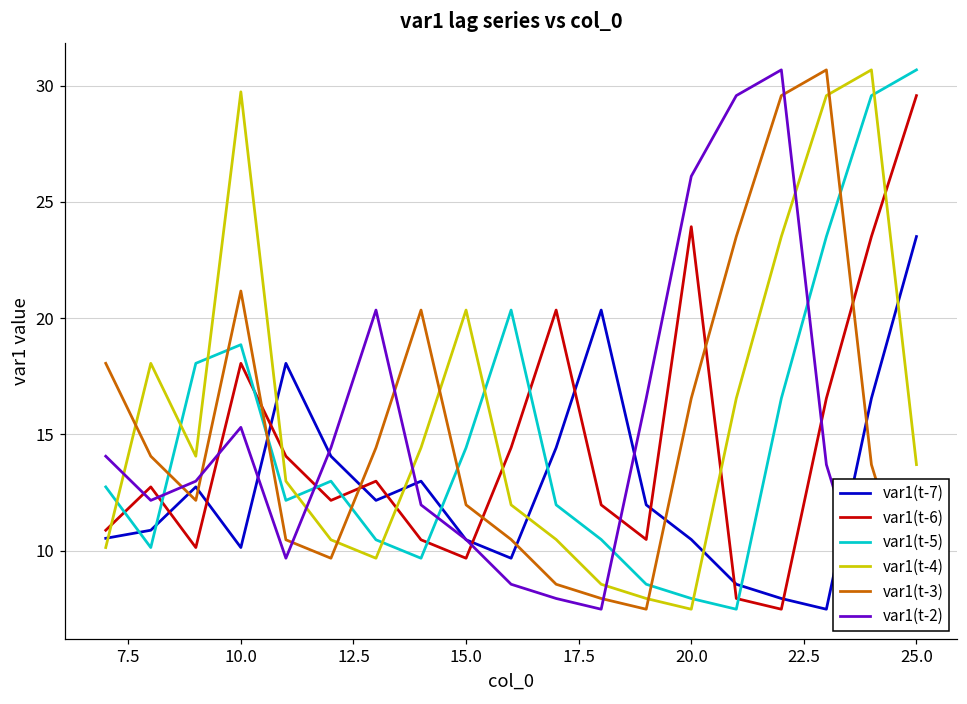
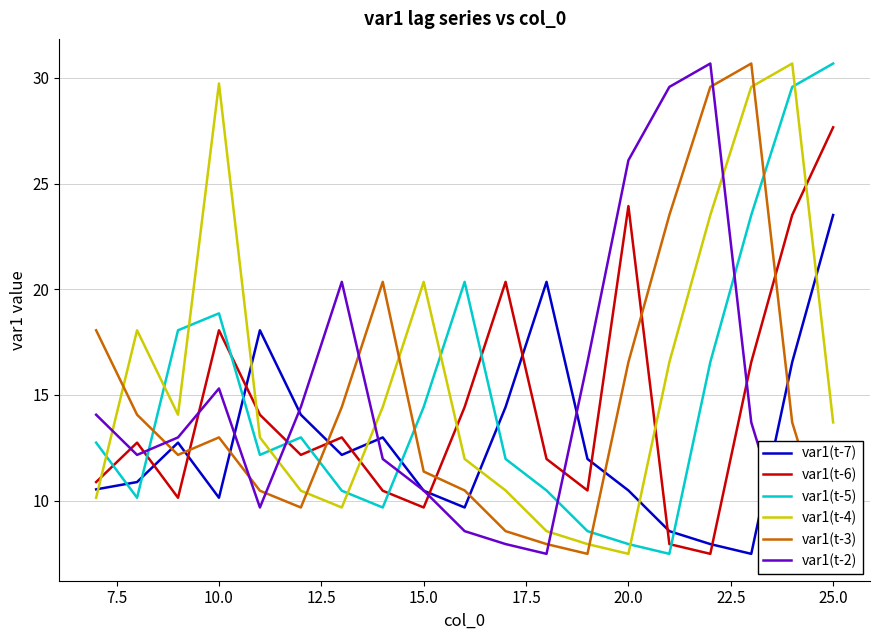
  {
    "var1(t-7)": {
      "10.0": 10.1,
      "20.0": 10.5,
      "25.0": 23.5
    },
    "var1(t-6)": {
      "10.0": 18.1,
      "15.0": 9.7,
      "20.0": 23.9,
-     "25.0": 29.6
+     "25.0": 27.7
    },
    "var1(t-5)": {
      "10.0": 18.9,
      "15.0": 14.4,
      "20.0": 7.9,
      "25.0": 30.7
    },
    "var1(t-4)": {
      "10.0": 29.7,
      "15.0": 20.4,
      "20.0": 7.5,
      "25.0": 13.7
    },
    "var1(t-3)": {
-     "10.0": 21.2,
-     "15.0": 12.0,
+     "10.0": 13.0,
+     "15.0": 11.4,
      "20.0": 16.6
    },
    "var1(t-2)": {
      "10.0": 15.3,
      "20.0": 26.1
    }
  }
